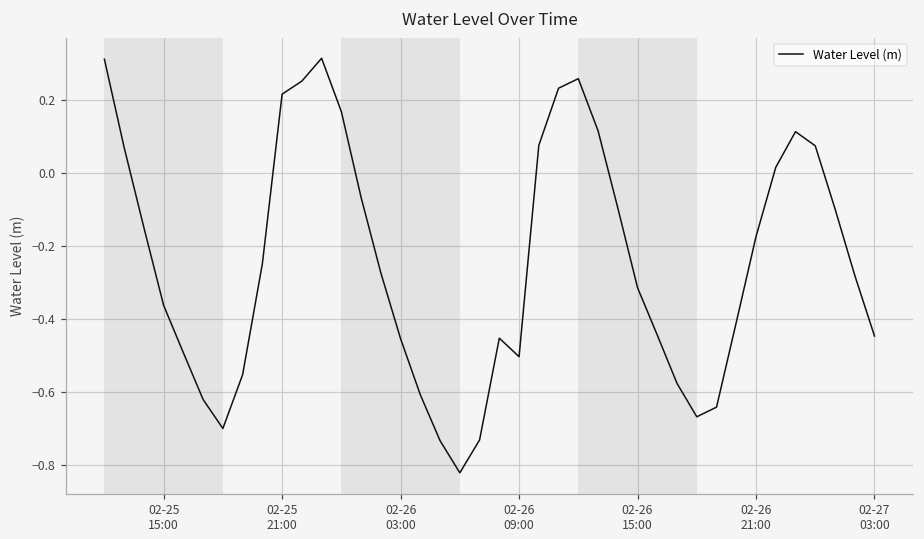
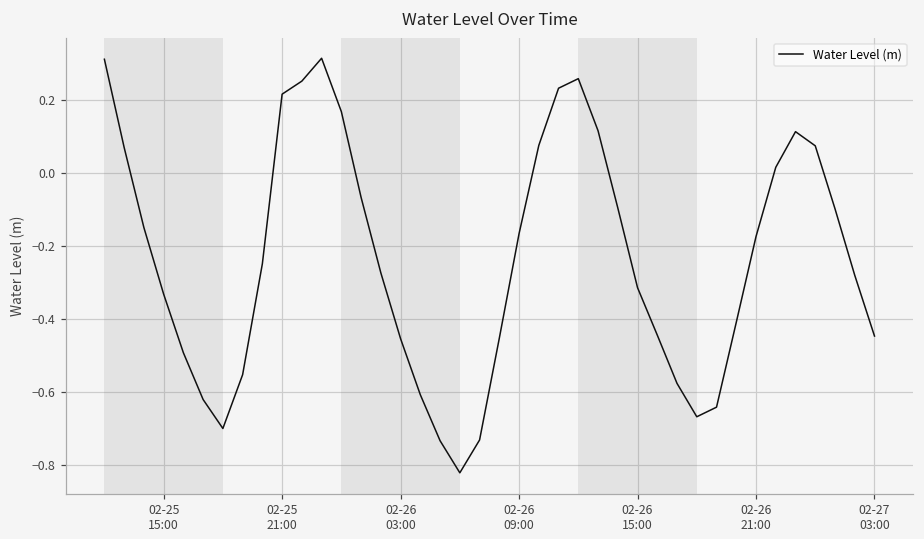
  {
-   "02-25 15:00": -0.36,
+   "02-25 15:00": -0.33,
    "02-25 21:00": 0.22,
    "02-26 03:00": -0.45,
-   "02-26 09:00": -0.50,
+   "02-26 09:00": -0.17,
    "02-26 15:00": -0.31,
    "02-26 21:00": -0.17,
    "02-27 03:00": -0.45
  }
